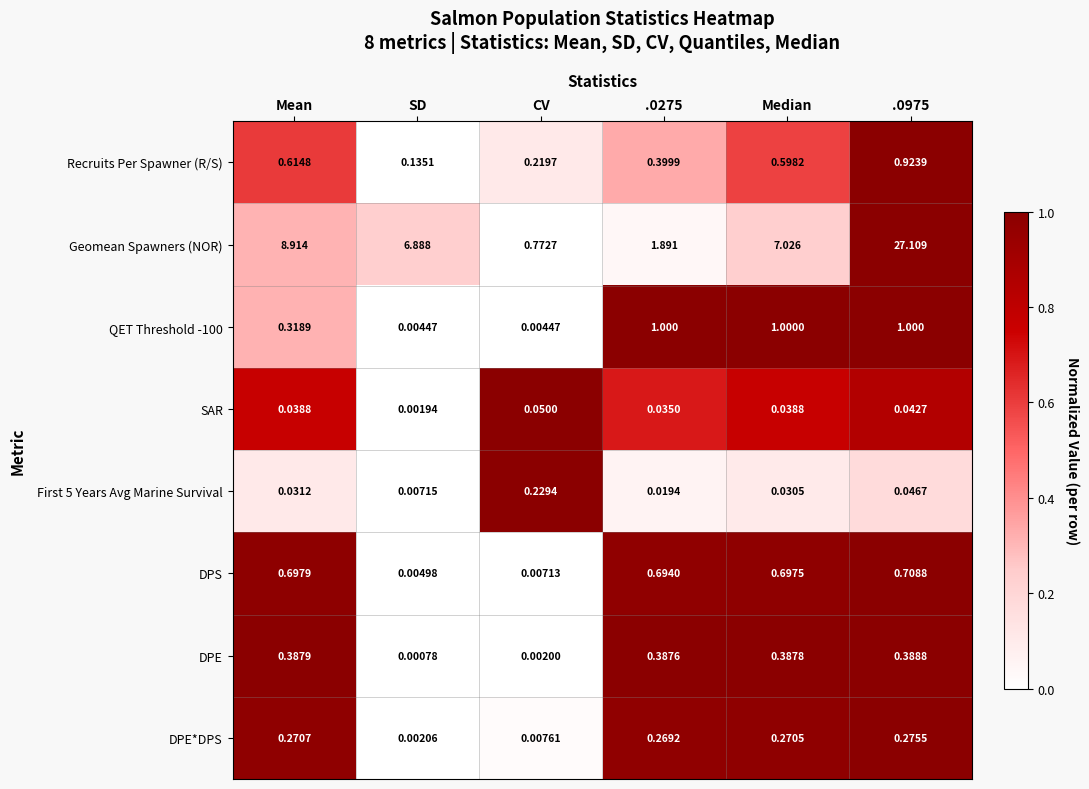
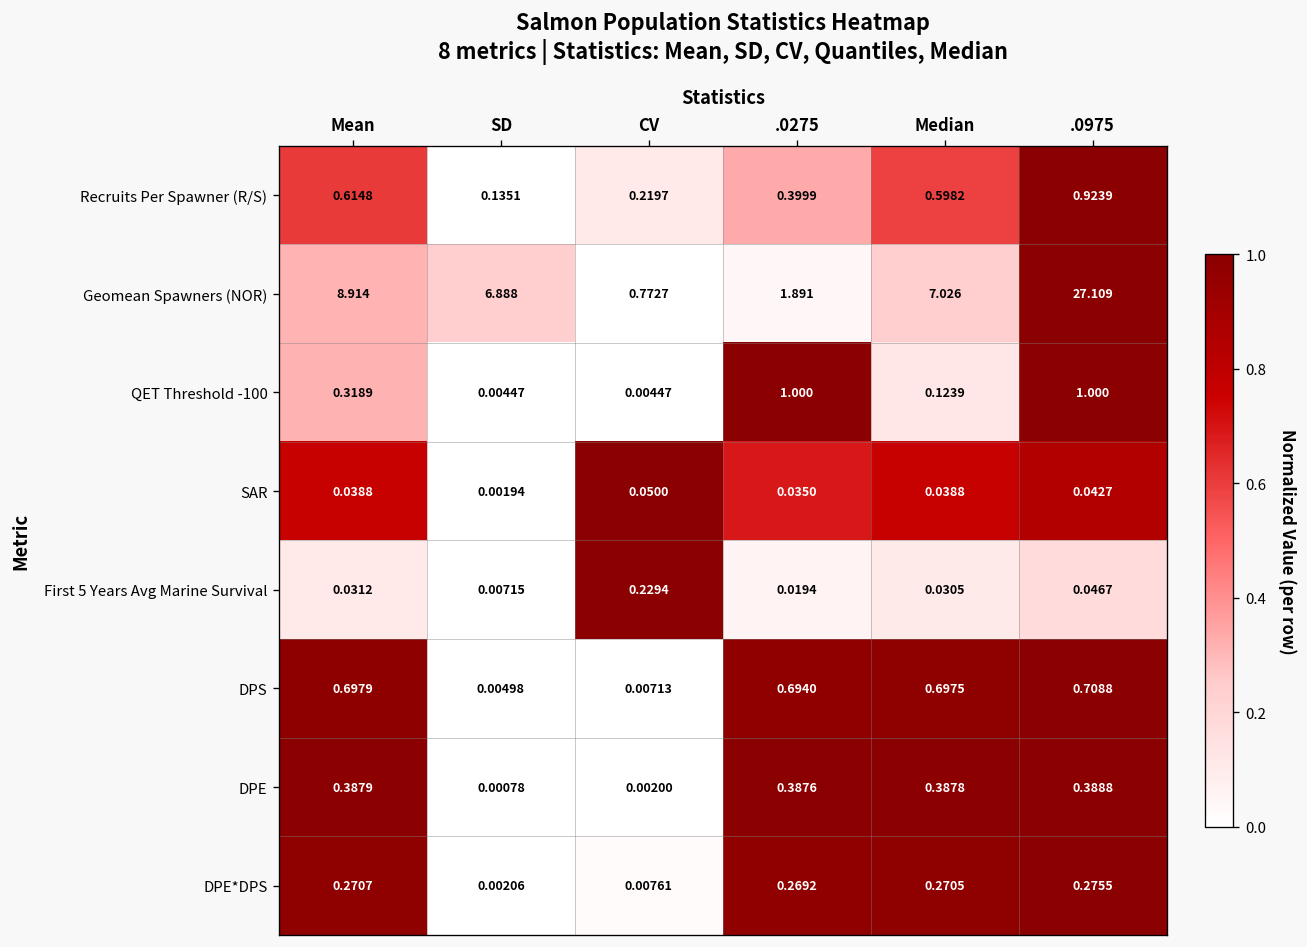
  {
    "Recruits Per Spawner (R/S)": {
      "Mean": 0.6148,
      "SD": 0.1351,
      "CV": 0.2197,
      ".0275": 0.3999,
      "Median": 0.5982,
      ".0975": 0.9239
    },
    "Geomean Spawners (NOR)": {
      "Mean": 8.914,
      "SD": 6.888,
      "CV": 0.7727,
      ".0275": 1.891,
      "Median": 7.026,
      ".0975": 27.109
    },
    "QET Threshold -100": {
      "Mean": 0.3189,
      "SD": 0.00447,
      "CV": 0.00447,
      ".0275": 1.000,
-     "Median": 1.0000,
+     "Median": 0.1239,
      ".0975": 1.000
    },
    "SAR": {
      "Mean": 0.0388,
      "SD": 0.00194,
      "CV": 0.0500,
      ".0275": 0.0350,
      "Median": 0.0388,
      ".0975": 0.0427
    },
    "First 5 Years Avg Marine Survival": {
      "Mean": 0.0312,
      "SD": 0.00715,
      "CV": 0.2294,
      ".0275": 0.0194,
      "Median": 0.0305,
      ".0975": 0.0467
    },
    "DPS": {
      "Mean": 0.6979,
      "SD": 0.00498,
      "CV": 0.00713,
      ".0275": 0.6940,
      "Median": 0.6975,
      ".0975": 0.7088
    },
    "DPE": {
      "Mean": 0.3879,
      "SD": 0.00078,
      "CV": 0.00200,
      ".0275": 0.3876,
      "Median": 0.3878,
      ".0975": 0.3888
    },
    "DPE*DPS": {
      "Mean": 0.2707,
      "SD": 0.00206,
      "CV": 0.00761,
      ".0275": 0.2692,
      "Median": 0.2705,
      ".0975": 0.2755
    }
  }
